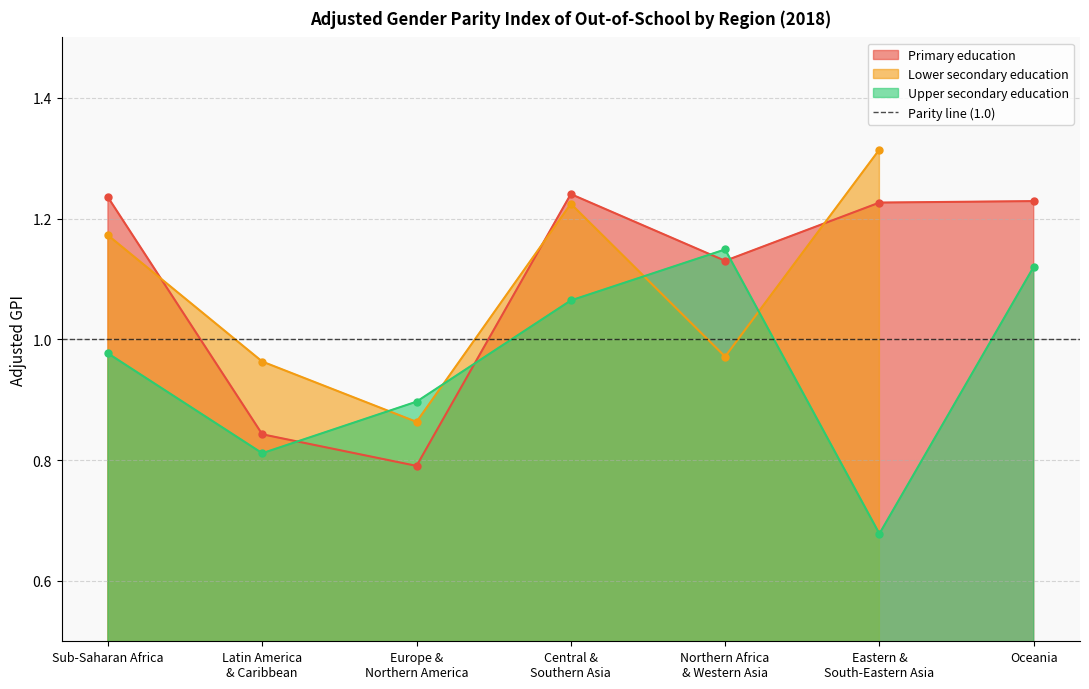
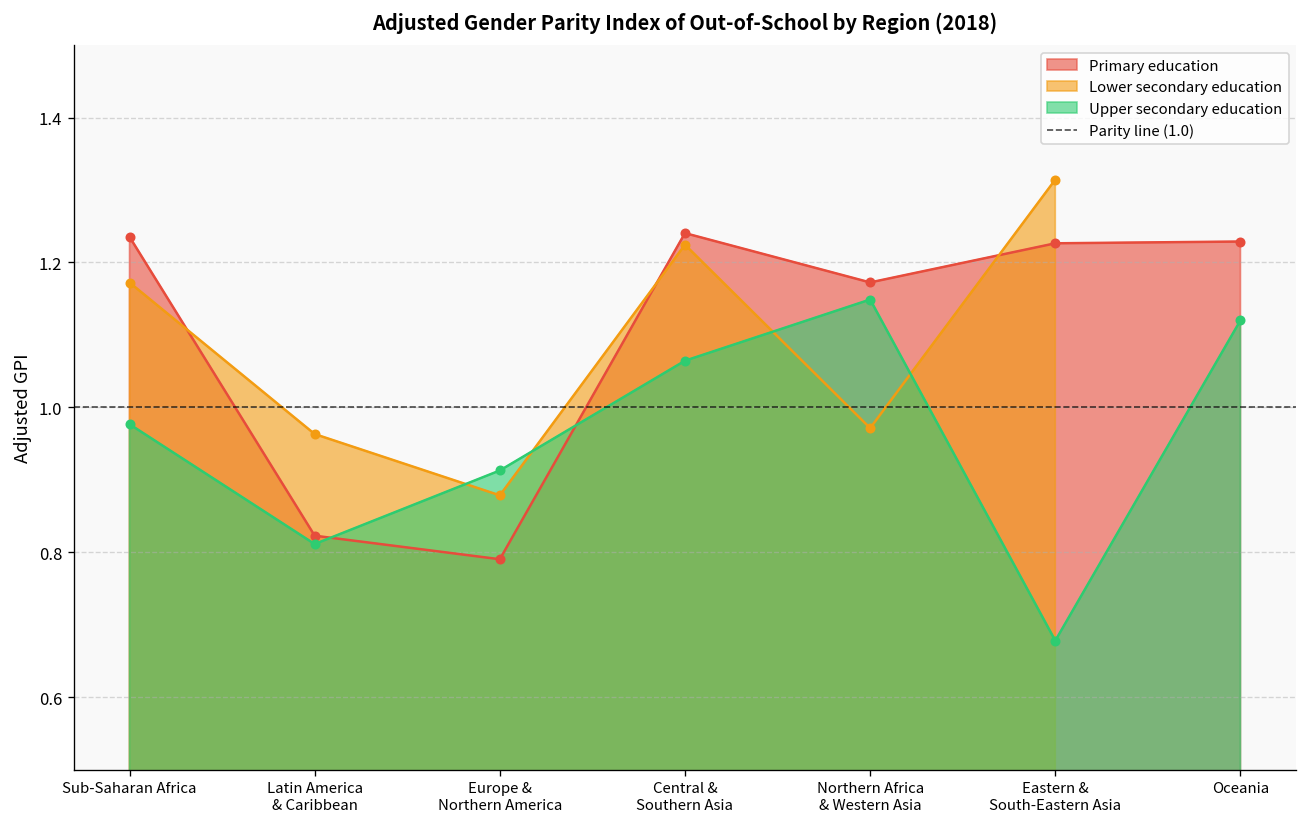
  {
    "Primary education": {
      "Sub-Saharan Africa": 1.24,
-     "Latin America & Caribbean": 0.84,
+     "Latin America & Caribbean": 0.82,
      "Europe & Northern America": 0.79,
      "Central & Southern Asia": 1.24,
-     "Northern Africa & Western Asia": 1.13,
+     "Northern Africa & Western Asia": 1.17,
      "Eastern & South-Eastern Asia": 1.23,
      "Oceania": 1.23
    },
    "Lower secondary education": {
      "Sub-Saharan Africa": 1.17,
      "Latin America & Caribbean": 0.96,
-     "Europe & Northern America": 0.86,
+     "Europe & Northern America": 0.88,
      "Central & Southern Asia": 1.22,
      "Northern Africa & Western Asia": 0.97,
      "Eastern & South-Eastern Asia": 1.31
    },
    "Upper secondary education": {
      "Sub-Saharan Africa": 0.98,
      "Latin America & Caribbean": 0.81,
-     "Europe & Northern America": 0.90,
+     "Europe & Northern America": 0.91,
      "Central & Southern Asia": 1.06,
      "Northern Africa & Western Asia": 1.15,
      "Eastern & South-Eastern Asia": 0.68,
      "Oceania": 1.12
    }
  }
